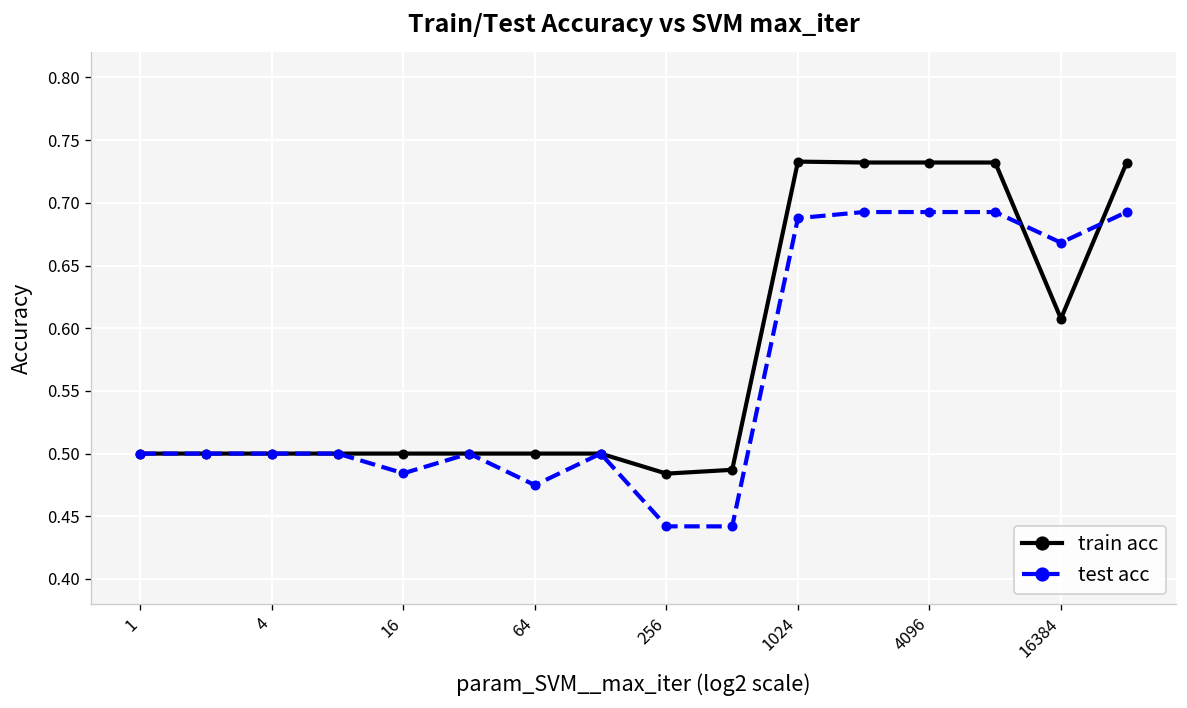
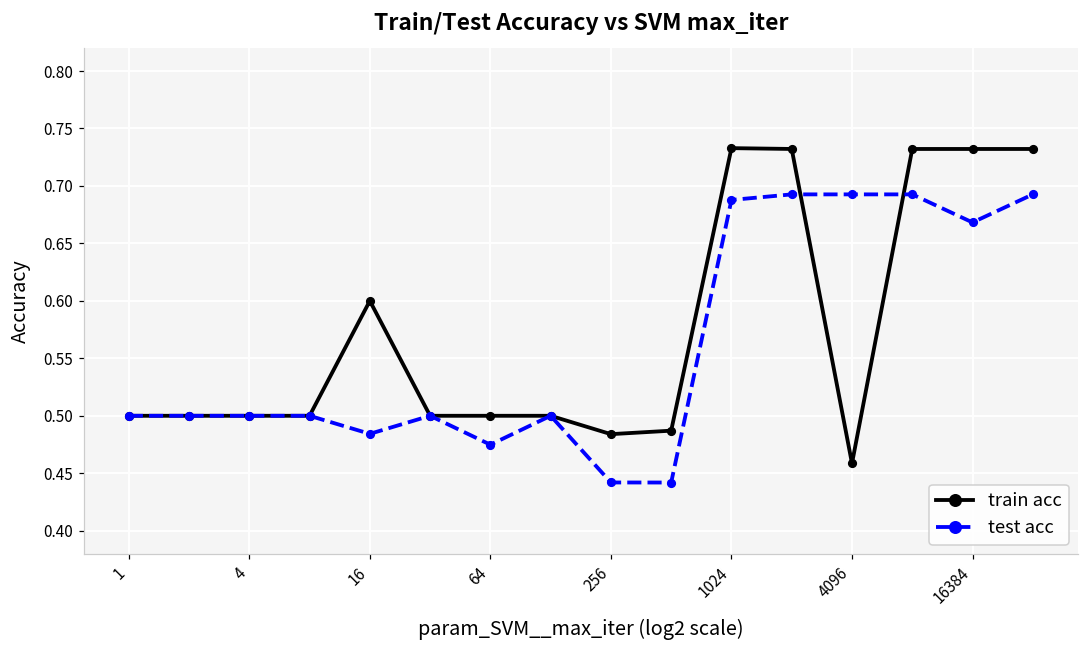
  {
    "train acc": {
-     "16": 0.5,
+     "16": 0.6,
      "64": 0.500,
      "256": 0.484,
      "1024": 0.733,
-     "4096": 0.732,
-     "16384": 0.608
+     "4096": 0.459,
+     "16384": 0.732
    },
    "test acc": {
      "16": 0.484,
      "64": 0.475,
      "256": 0.442,
      "1024": 0.688,
      "4096": 0.693,
      "16384": 0.668
    }
  }
